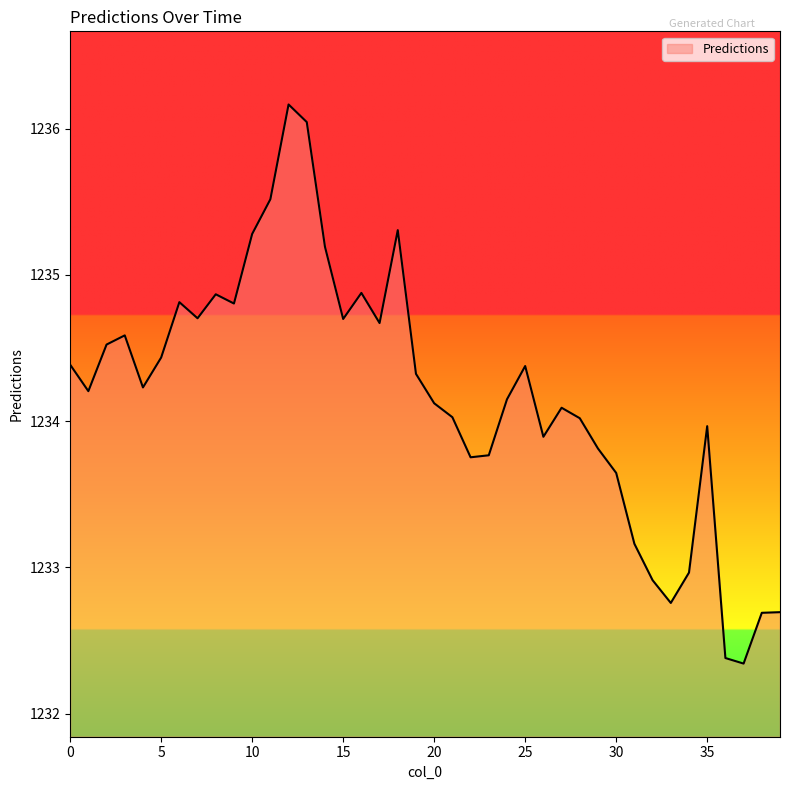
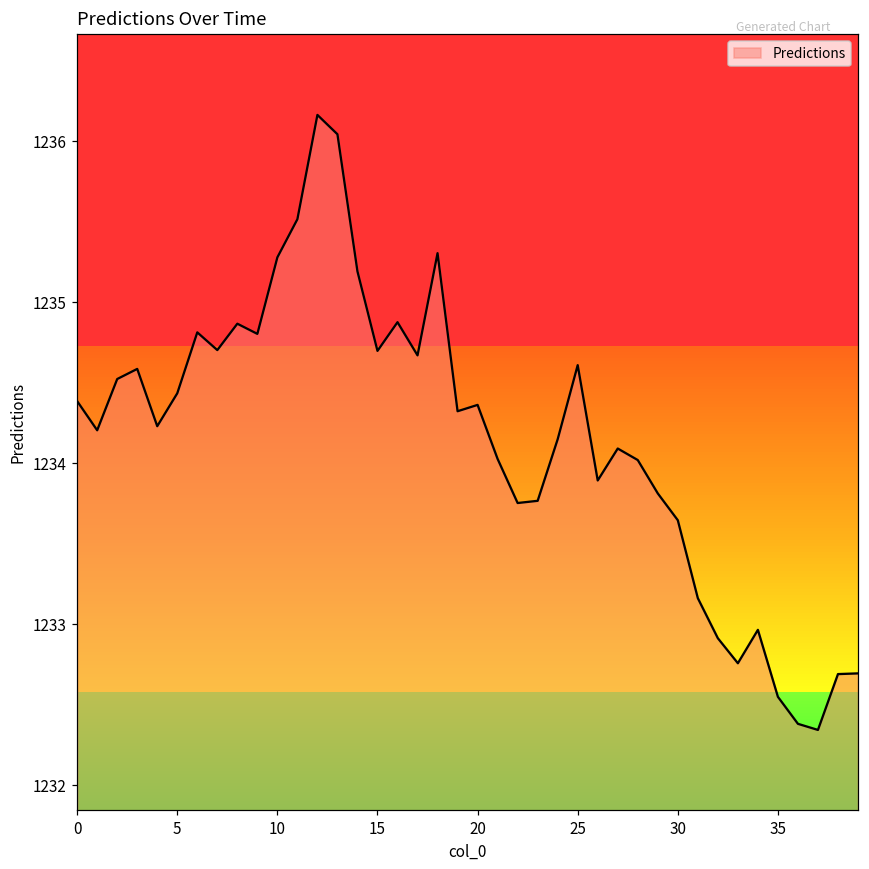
  {
    "0": 1234.39,
    "5": 1234.43,
    "10": 1235.28,
    "15": 1234.70,
-   "20": 1234.12,
-   "25": 1234.38,
+   "20": 1234.36,
+   "25": 1234.61,
    "30": 1233.65,
-   "35": 1233.97
+   "35": 1232.55
  }
